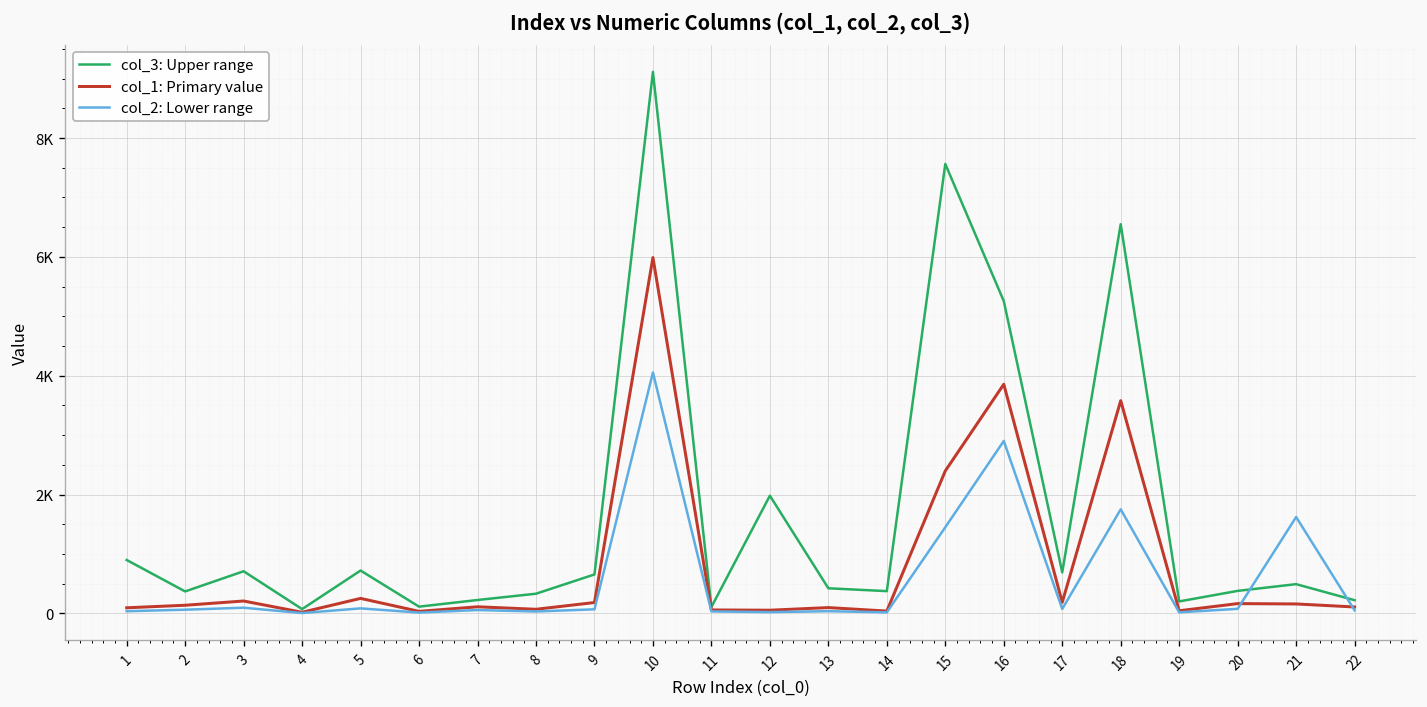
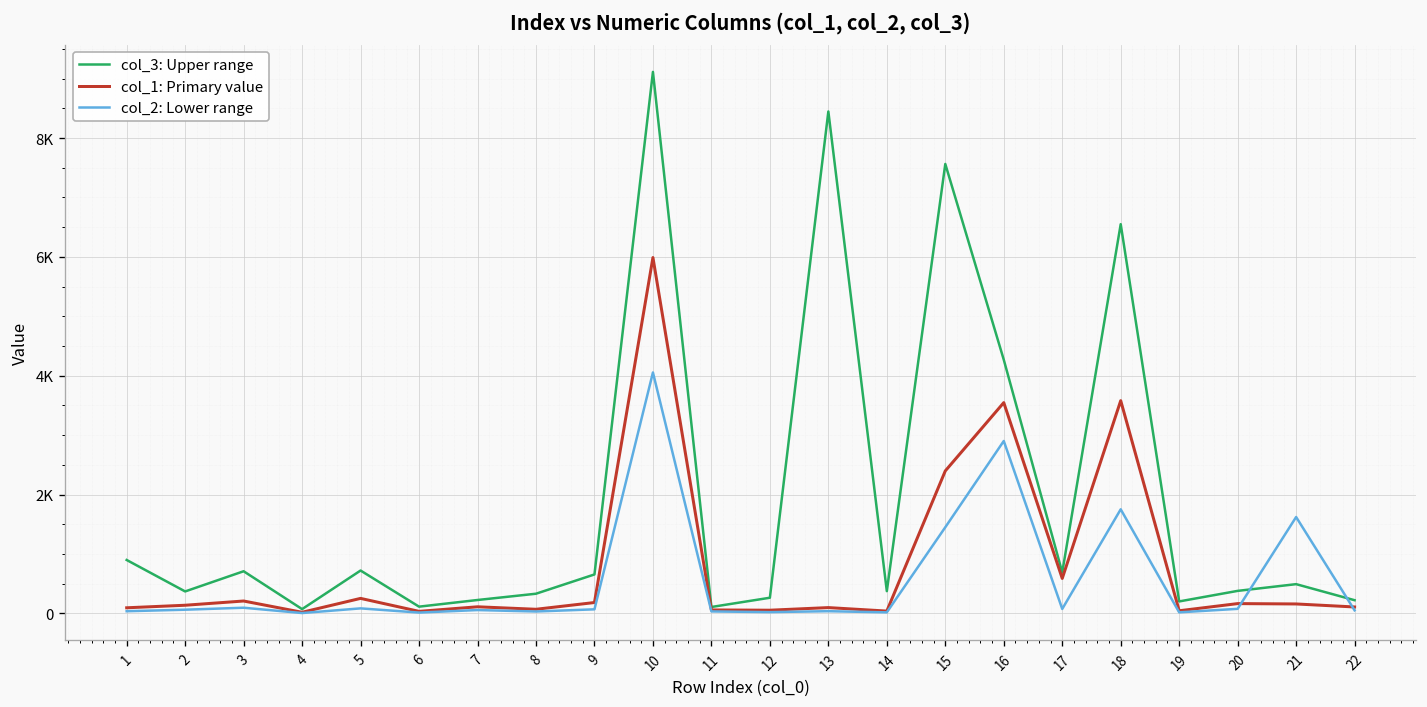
  {
    "col_3: Upper range": {
      "1": 900,
      "2": 400,
      "3": 700,
      "4": 100,
      "5": 700,
      "6": 100,
      "7": 200,
      "8": 300,
      "9": 700,
      "10": 9100,
-     "12": 2000,
-     "13": 400,
+     "12": 300,
+     "13": 8400,
      "14": 400,
      "15": 7600,
-     "16": 5300,
+     "16": 4300,
      "17": 700,
      "18": 6600,
      "19": 200,
      "20": 400,
      "21": 500,
      "22": 200
    },
    "col_1: Primary value": {
      "1": 100,
      "2": 100,
      "3": 200,
      "5": 300,
      "7": 100,
      "9": 200,
      "10": 6000,
      "13": 100,
      "15": 2400,
-     "16": 3900,
-     "17": 200,
+     "16": 3500,
+     "17": 600,
      "18": 3600,
      "20": 200,
      "21": 200,
      "22": 100
    },
    "col_2: Lower range": {
      "1": 0,
      "2": 100,
      "3": 100,
      "5": 100,
      "7": 100,
      "9": 100,
      "10": 4100,
      "13": 0,
      "15": 1400,
      "16": 2900,
      "17": 100,
      "18": 1800,
      "20": 100,
      "21": 1600,
      "22": 100
    }
  }
